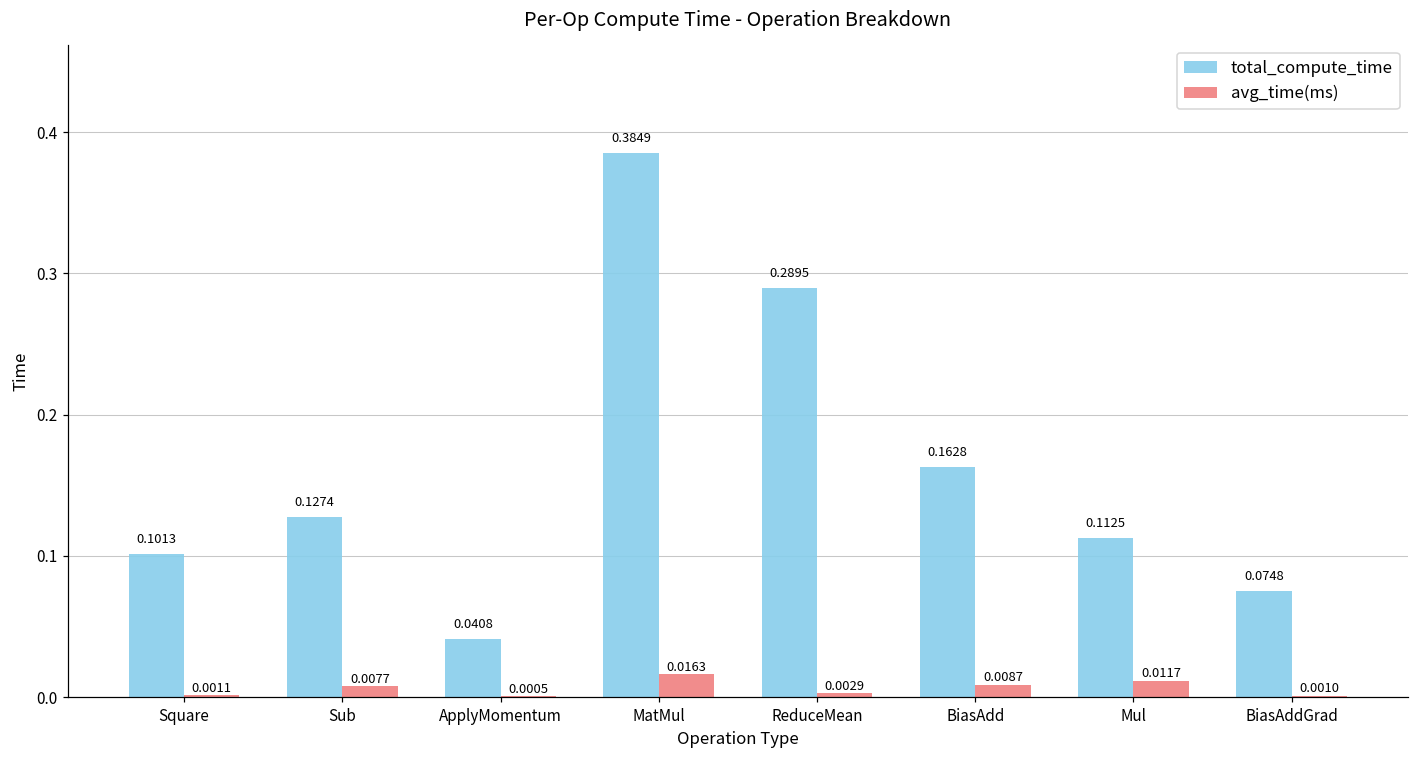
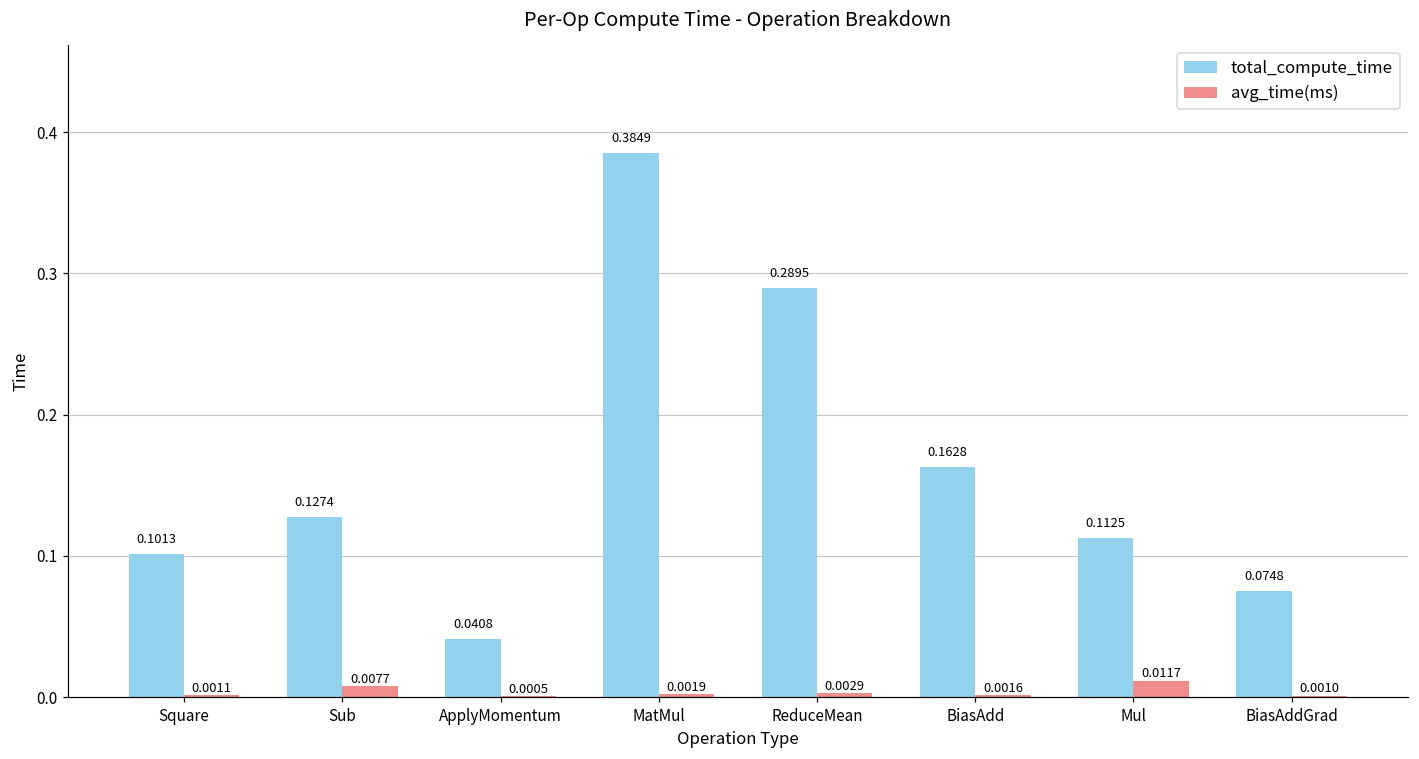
  {
    "total_compute_time": {
      "Square": 0.1013,
      "Sub": 0.1274,
      "ApplyMomentum": 0.0408,
      "MatMul": 0.3849,
      "ReduceMean": 0.2895,
      "BiasAdd": 0.1628,
      "Mul": 0.1125,
      "BiasAddGrad": 0.0748
    },
    "avg_time(ms)": {
      "Square": 0.0011,
      "Sub": 0.0077,
      "ApplyMomentum": 0.0005,
-     "MatMul": 0.0163,
+     "MatMul": 0.0019,
      "ReduceMean": 0.0029,
-     "BiasAdd": 0.0087,
+     "BiasAdd": 0.0016,
      "Mul": 0.0117,
      "BiasAddGrad": 0.0010
    }
  }
